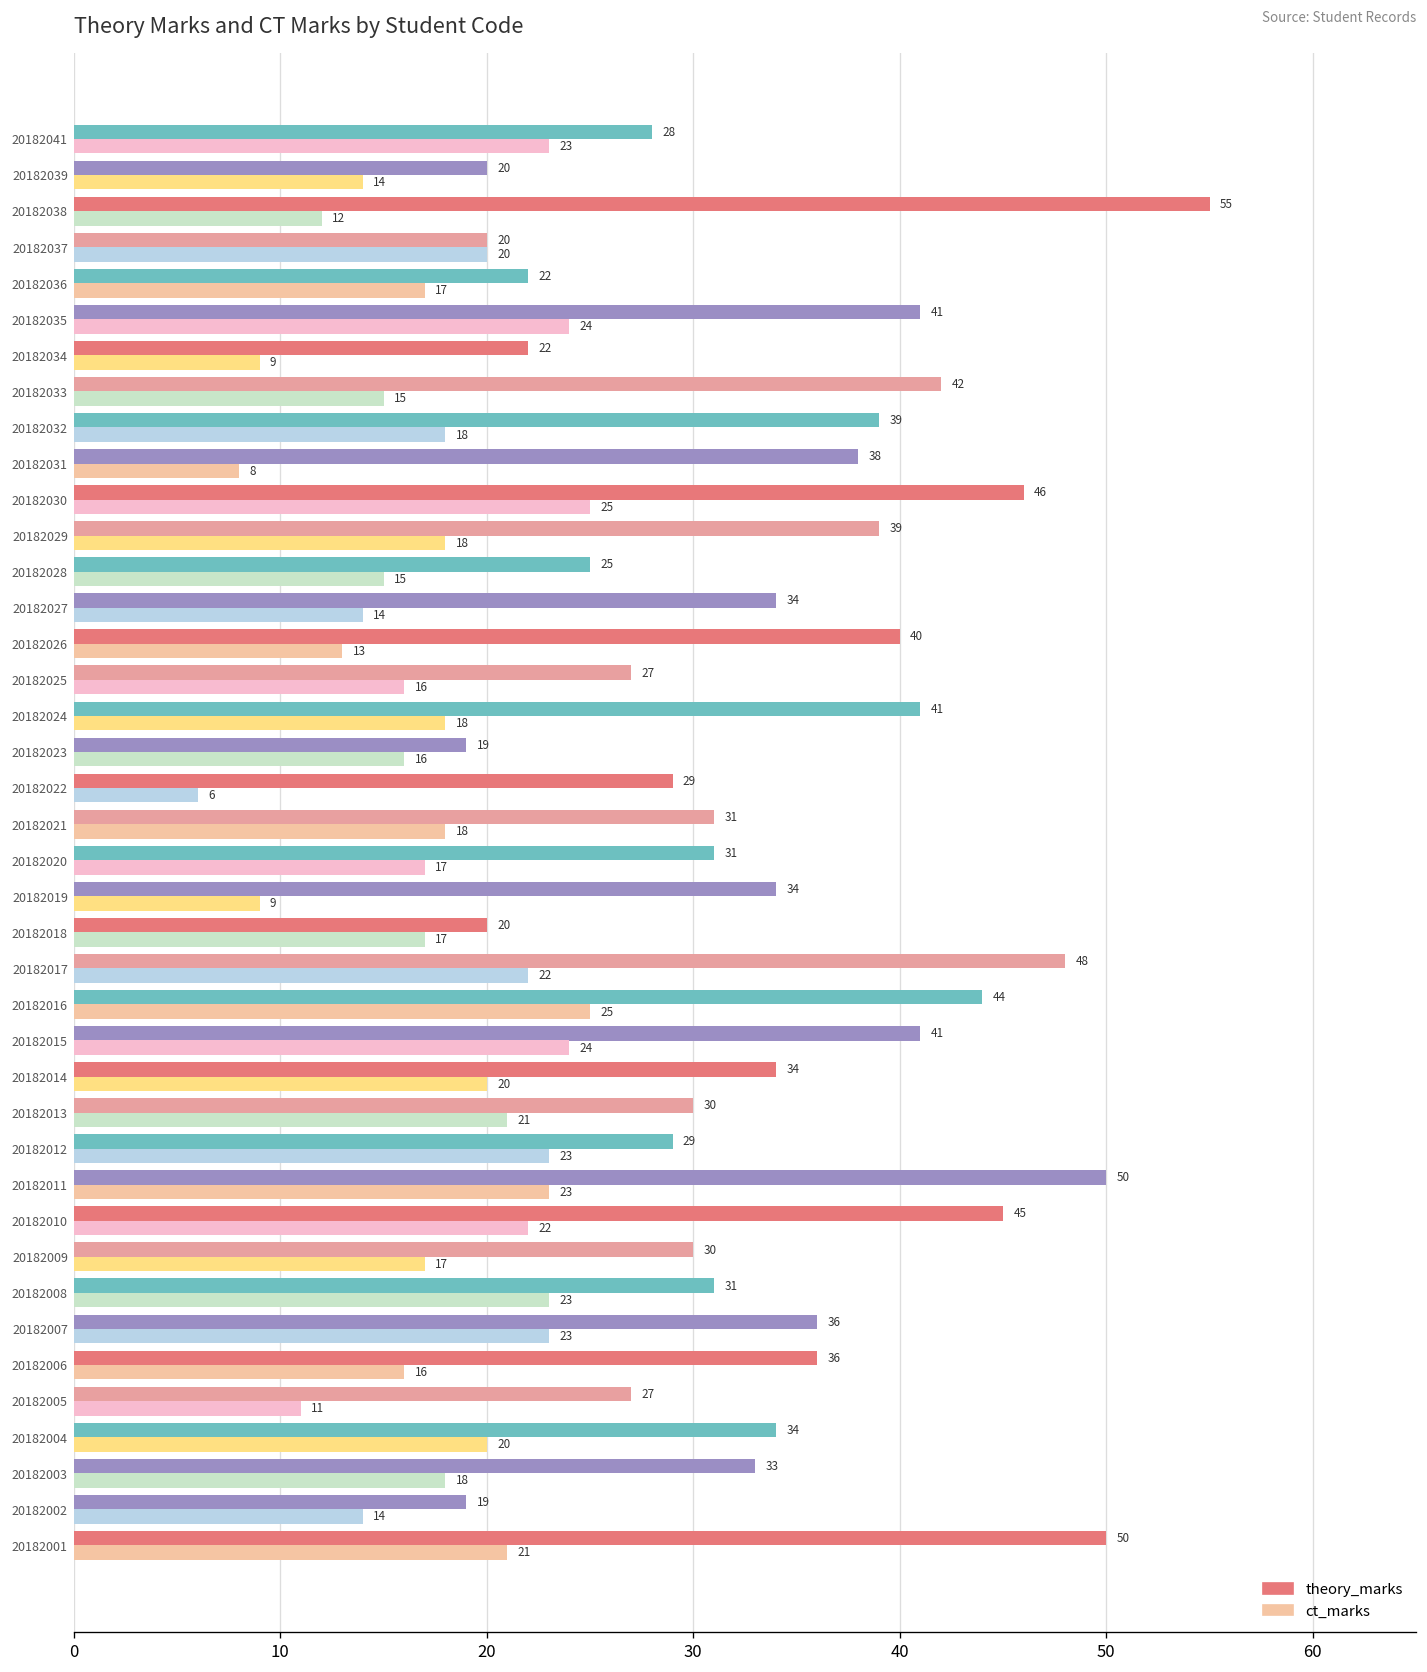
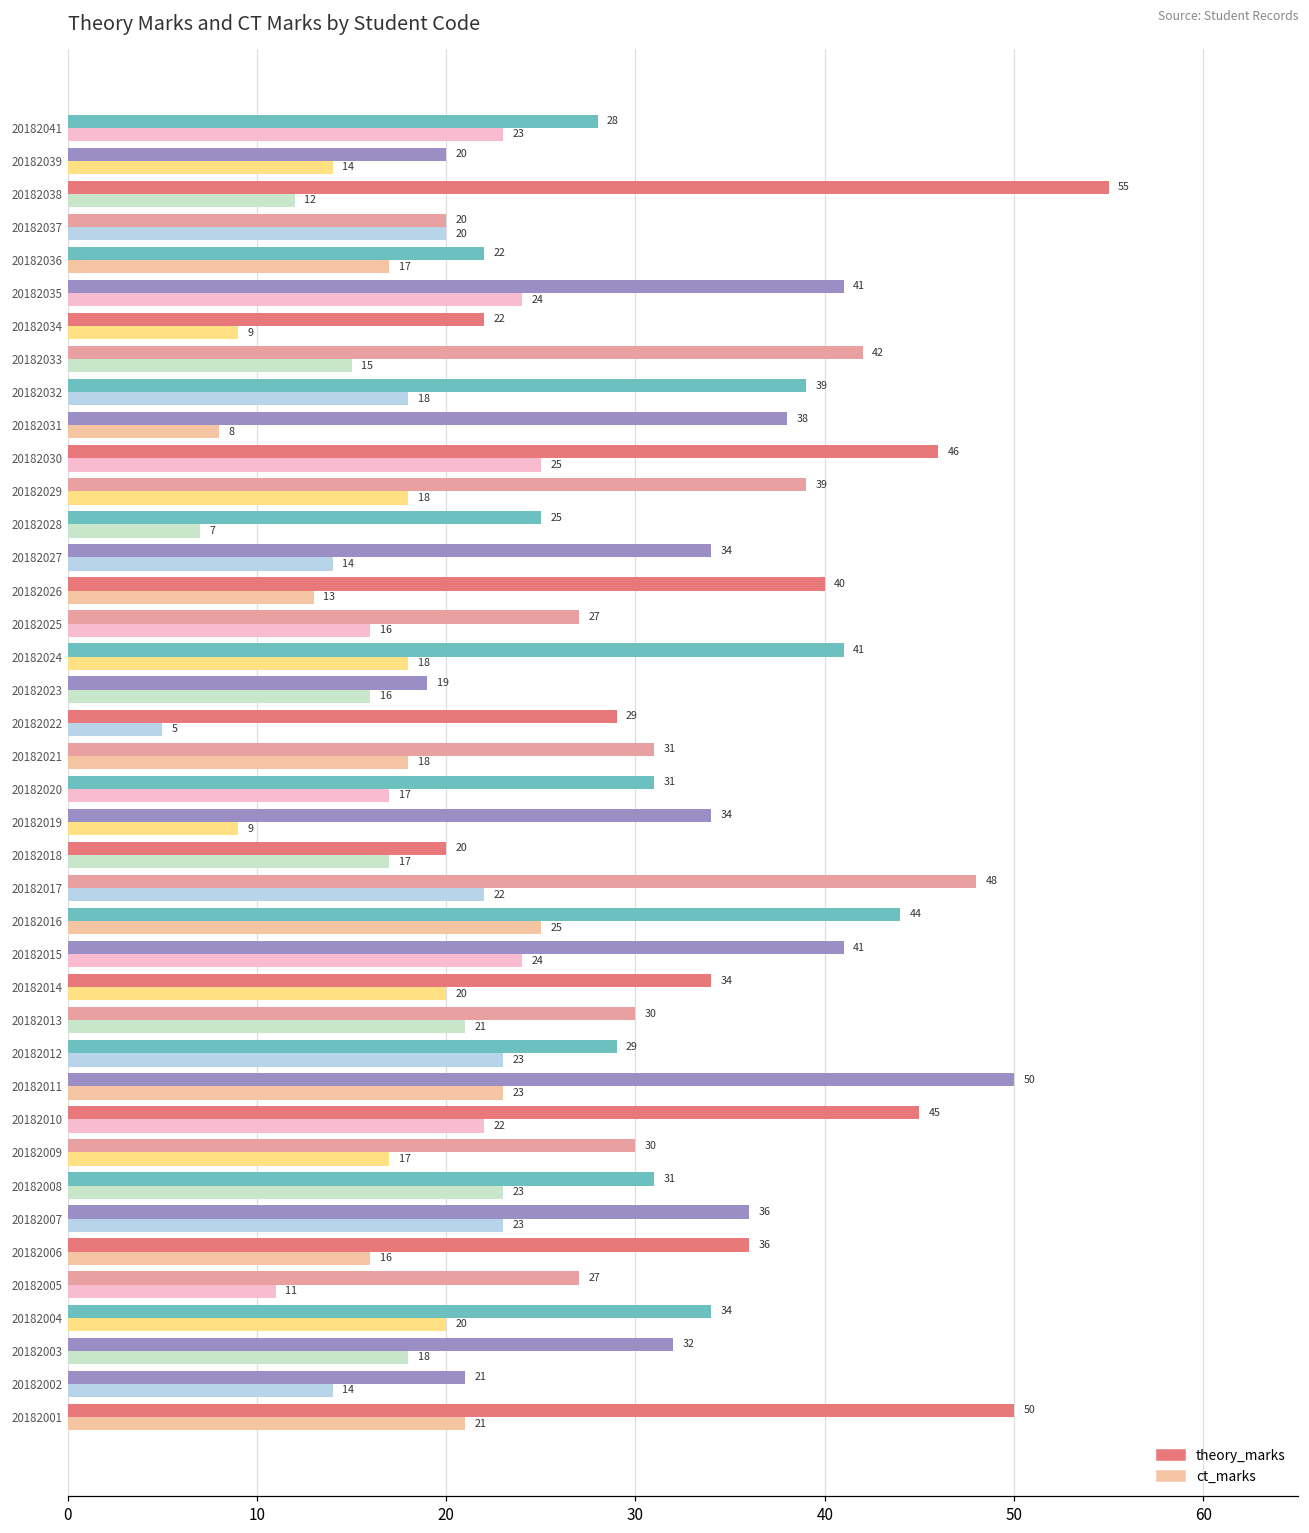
  {
    "theory_marks": {
      "20182041": 28,
      "20182039": 20,
      "20182038": 55,
      "20182037": 20,
      "20182036": 22,
      "20182035": 41,
      "20182034": 22,
      "20182033": 42,
      "20182032": 39,
      "20182031": 38,
      "20182030": 46,
      "20182029": 39,
      "20182028": 25,
      "20182027": 34,
      "20182026": 40,
      "20182025": 27,
      "20182024": 41,
      "20182023": 19,
      "20182022": 29,
      "20182021": 31,
      "20182020": 31,
      "20182019": 34,
      "20182018": 20,
      "20182017": 48,
      "20182016": 44,
      "20182015": 41,
      "20182014": 34,
      "20182013": 30,
      "20182012": 29,
      "20182011": 50,
      "20182010": 45,
      "20182009": 30,
      "20182008": 31,
      "20182007": 36,
      "20182006": 36,
      "20182005": 27,
      "20182004": 34,
-     "20182003": 33,
-     "20182002": 19,
+     "20182003": 32,
+     "20182002": 21,
      "20182001": 50
    },
    "ct_marks": {
      "20182041": 23,
      "20182039": 14,
      "20182038": 12,
      "20182037": 20,
      "20182036": 17,
      "20182035": 24,
      "20182034": 9,
      "20182033": 15,
      "20182032": 18,
      "20182031": 8,
      "20182030": 25,
      "20182029": 18,
-     "20182028": 15,
+     "20182028": 7,
      "20182027": 14,
      "20182026": 13,
      "20182025": 16,
      "20182024": 18,
      "20182023": 16,
-     "20182022": 6,
+     "20182022": 5,
      "20182021": 18,
      "20182020": 17,
      "20182019": 9,
      "20182018": 17,
      "20182017": 22,
      "20182016": 25,
      "20182015": 24,
      "20182014": 20,
      "20182013": 21,
      "20182012": 23,
      "20182011": 23,
      "20182010": 22,
      "20182009": 17,
      "20182008": 23,
      "20182007": 23,
      "20182006": 16,
      "20182005": 11,
      "20182004": 20,
      "20182003": 18,
      "20182002": 14,
      "20182001": 21
    }
  }
